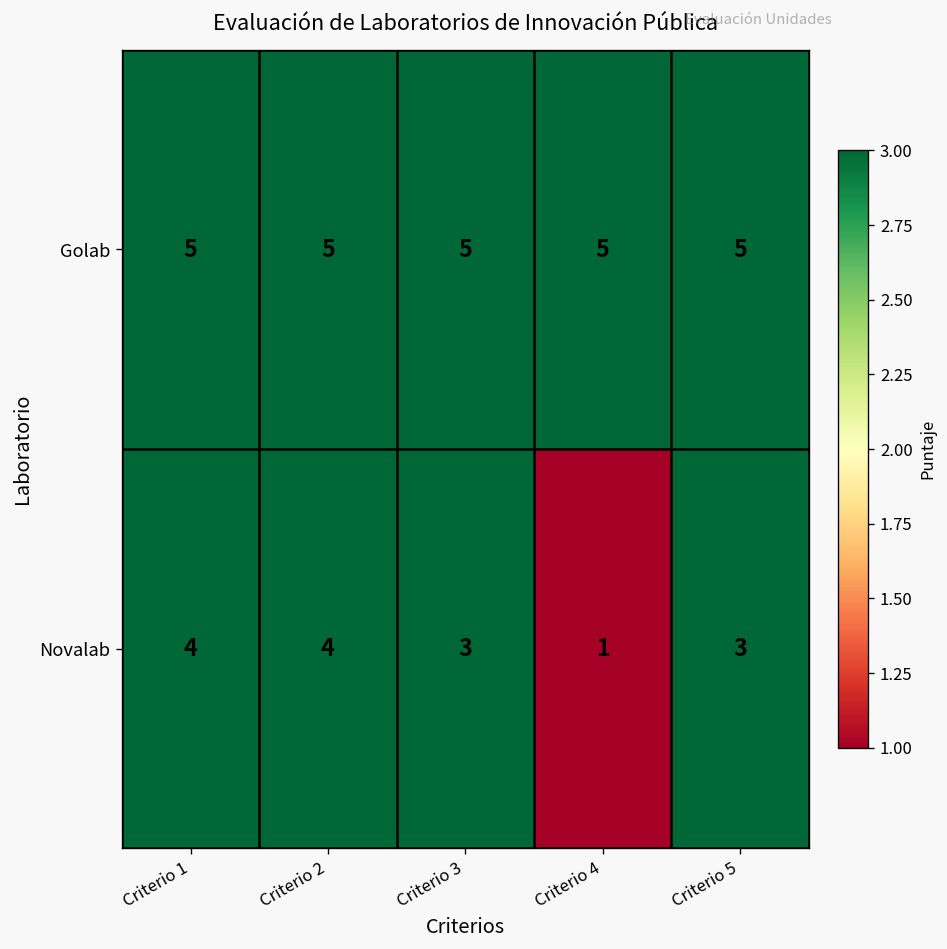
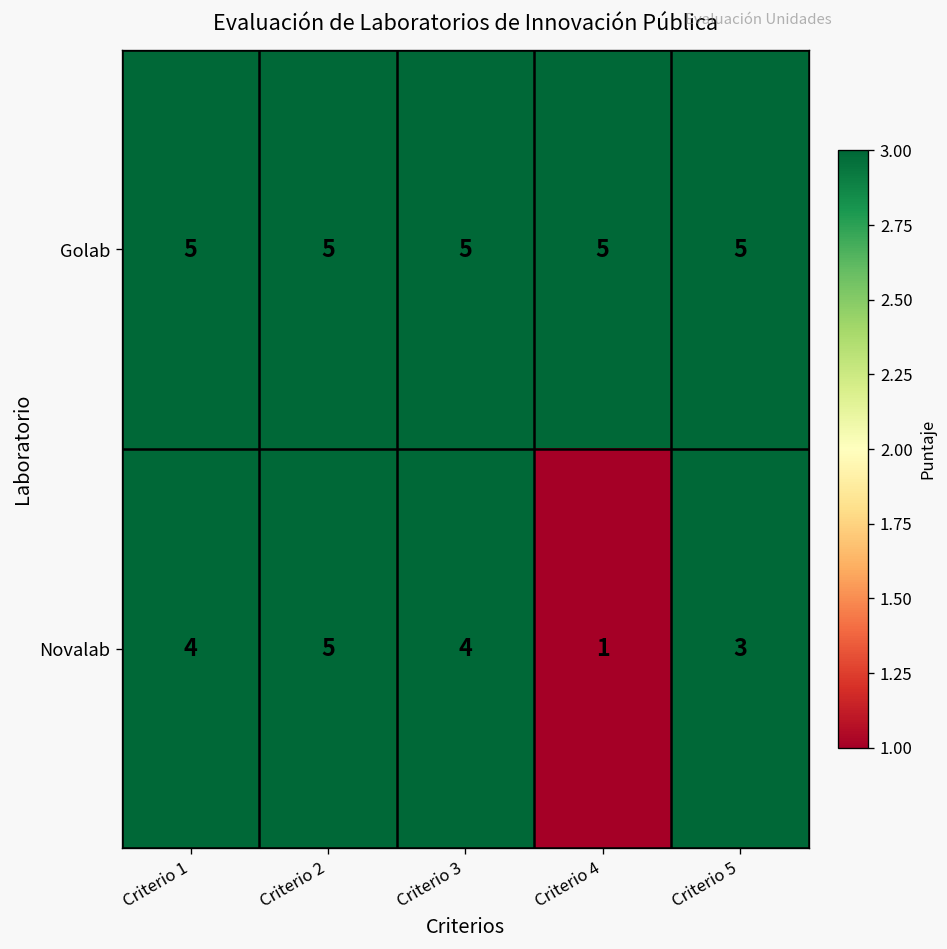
  {
    "Golab": {
      "Criterio 1": 5,
      "Criterio 2": 5,
      "Criterio 3": 5,
      "Criterio 4": 5,
      "Criterio 5": 5
    },
    "Novalab": {
      "Criterio 1": 4,
-     "Criterio 2": 4,
-     "Criterio 3": 3,
+     "Criterio 2": 5,
+     "Criterio 3": 4,
      "Criterio 4": 1,
      "Criterio 5": 3
    }
  }
